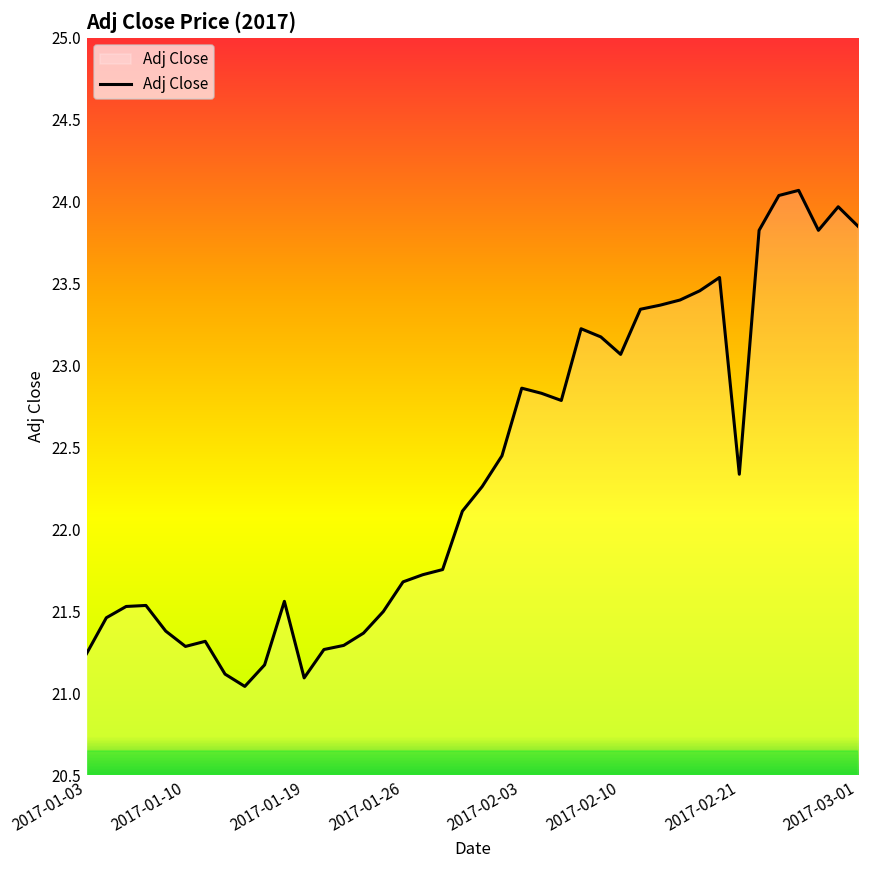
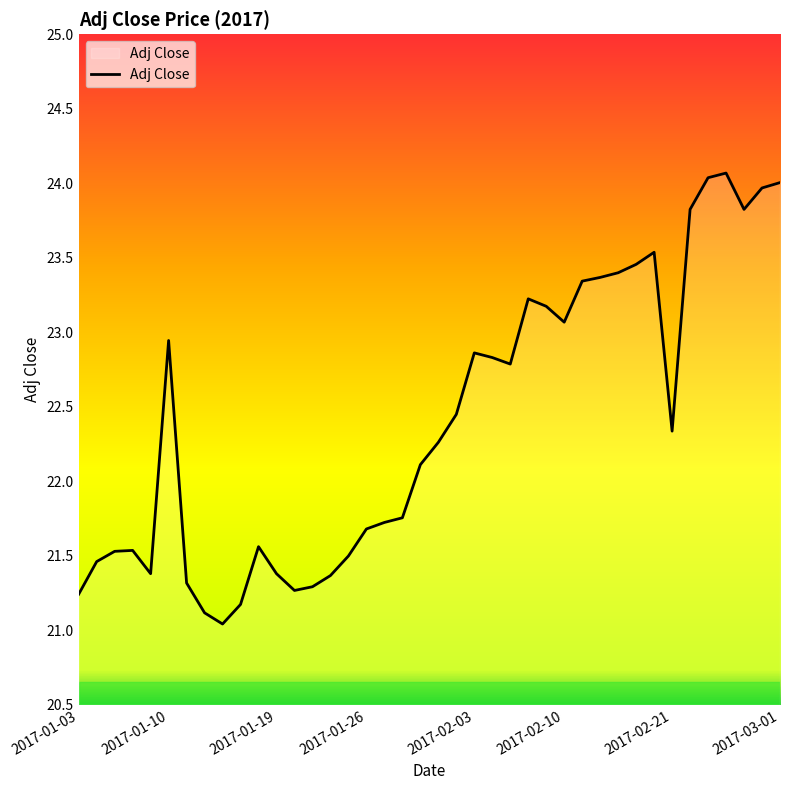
  {
    "2017-01-03": 21.24,
-   "2017-01-10": 21.29,
-   "2017-01-19": 21.09,
+   "2017-01-10": 22.94,
+   "2017-01-19": 21.38,
    "2017-01-26": 21.68,
    "2017-02-03": 22.86,
    "2017-02-10": 23.07,
    "2017-02-21": 22.34,
-   "2017-03-01": 23.85
+   "2017-03-01": 24.00
  }
